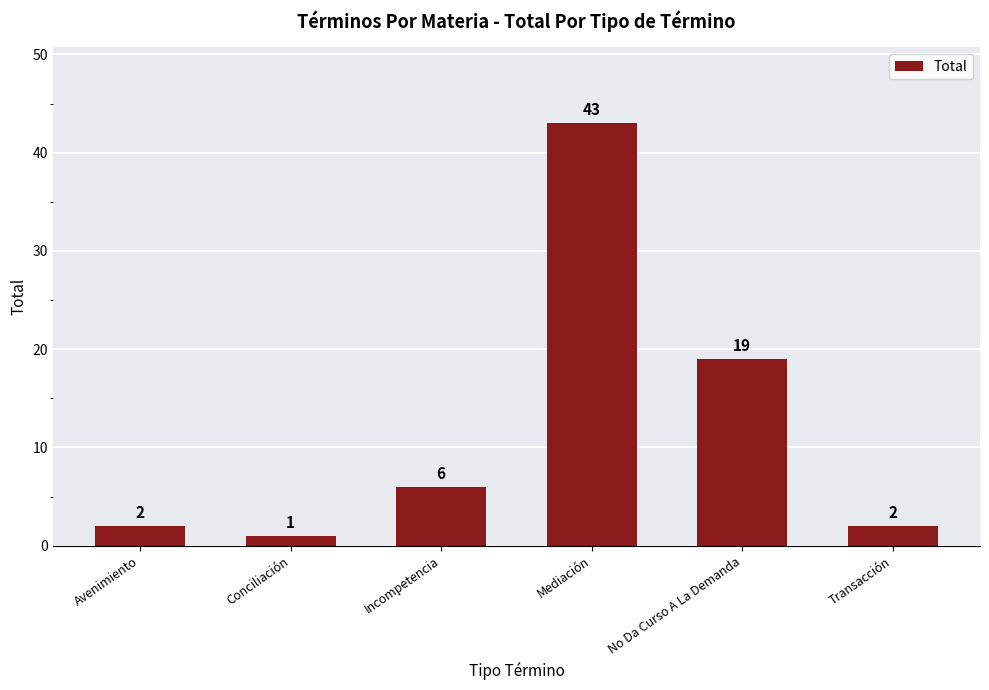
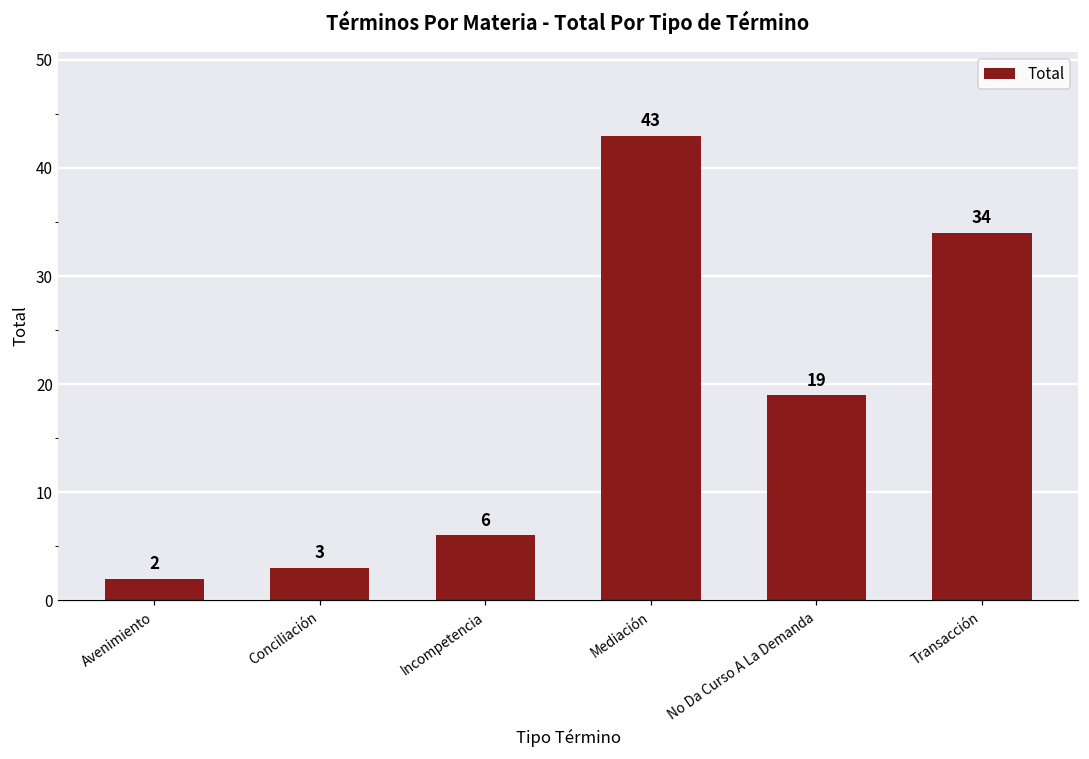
  {
    "Avenimiento": 2,
-   "Conciliación": 1,
+   "Conciliación": 3,
    "Incompetencia": 6,
    "Mediación": 43,
    "No Da Curso A La Demanda": 19,
-   "Transacción": 2
+   "Transacción": 34
  }
